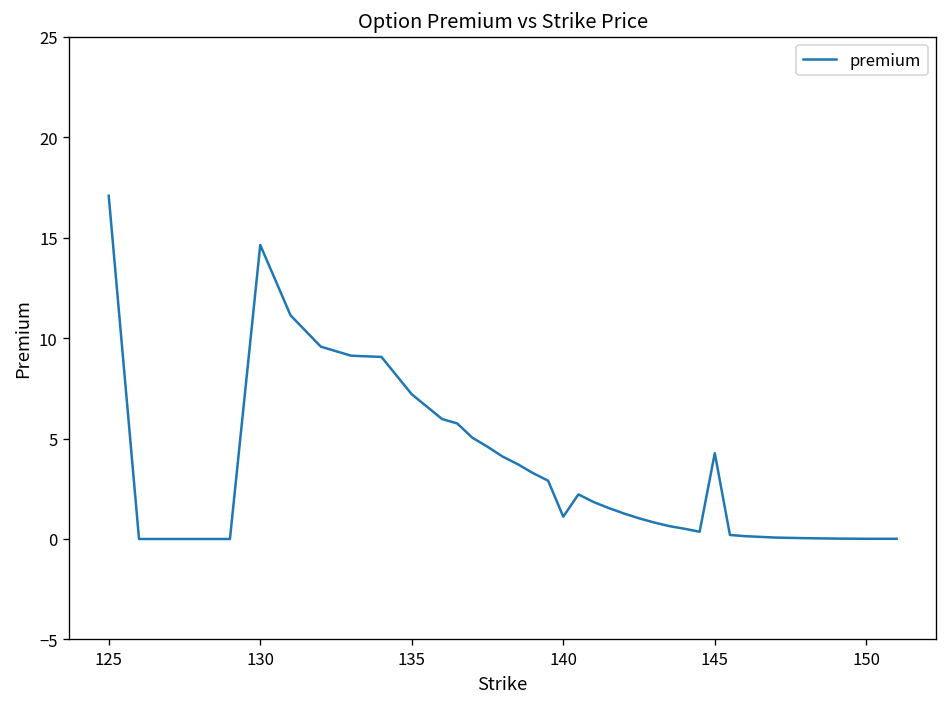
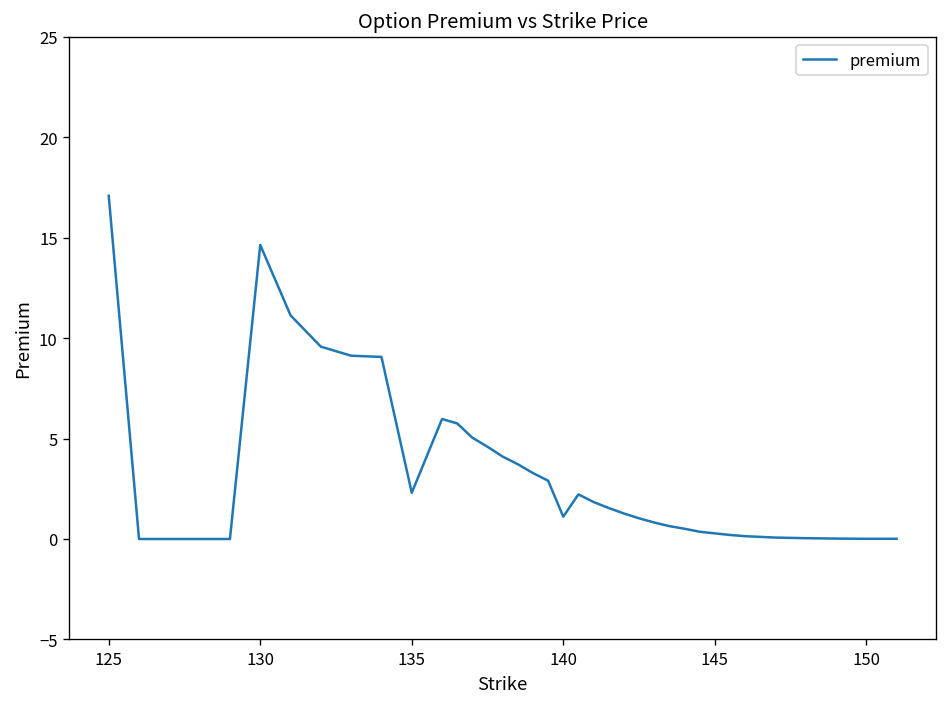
  {
    "125": 17.1,
    "130": 14.6,
-   "135": 7.2,
+   "135": 2.3,
    "140": 1.1,
-   "145": 4.3,
+   "145": 0.3,
    "150": 0.0
  }
